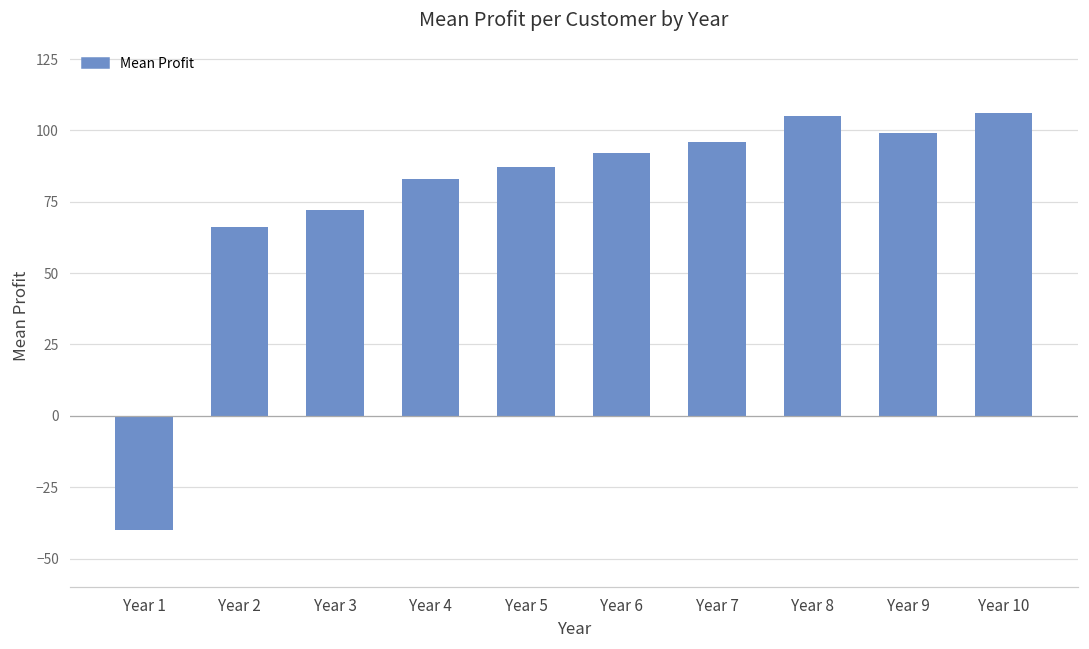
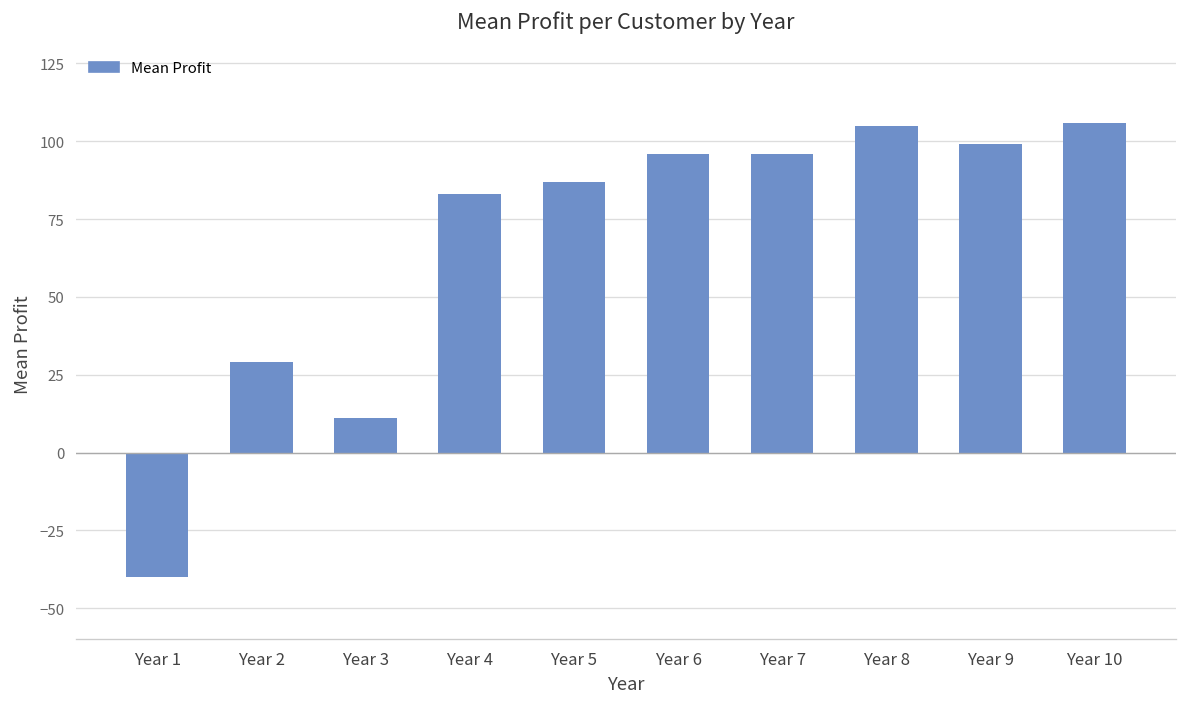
  {
    "Year 1": -40,
-   "Year 2": 66,
-   "Year 3": 72,
+   "Year 2": 29,
+   "Year 3": 11,
    "Year 4": 83,
    "Year 5": 87,
-   "Year 6": 92,
+   "Year 6": 96,
    "Year 7": 96,
    "Year 8": 105,
    "Year 9": 99,
    "Year 10": 106
  }
